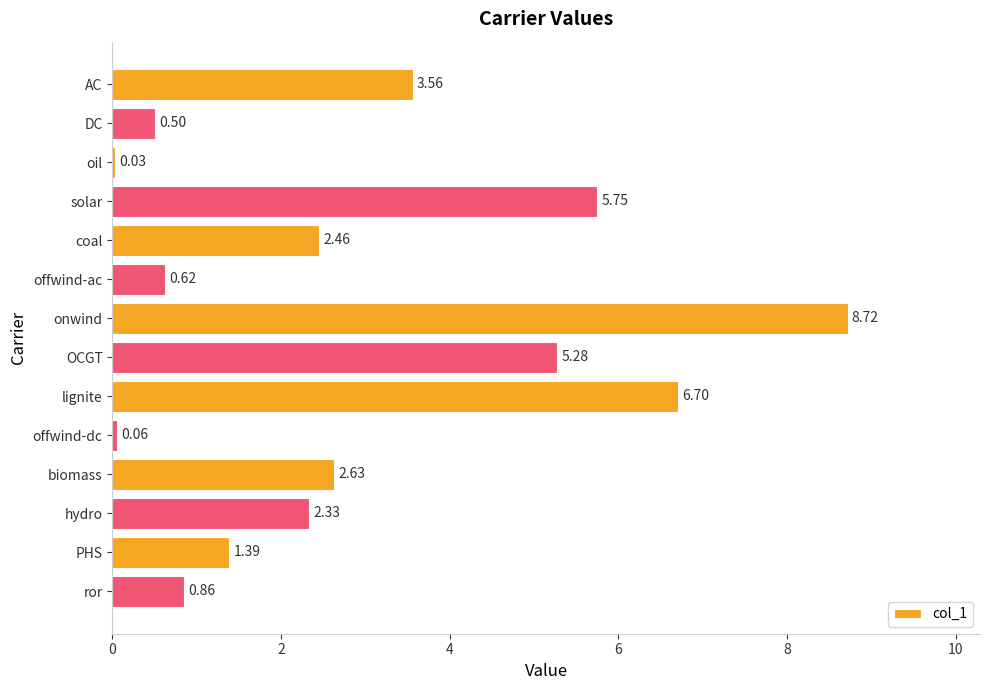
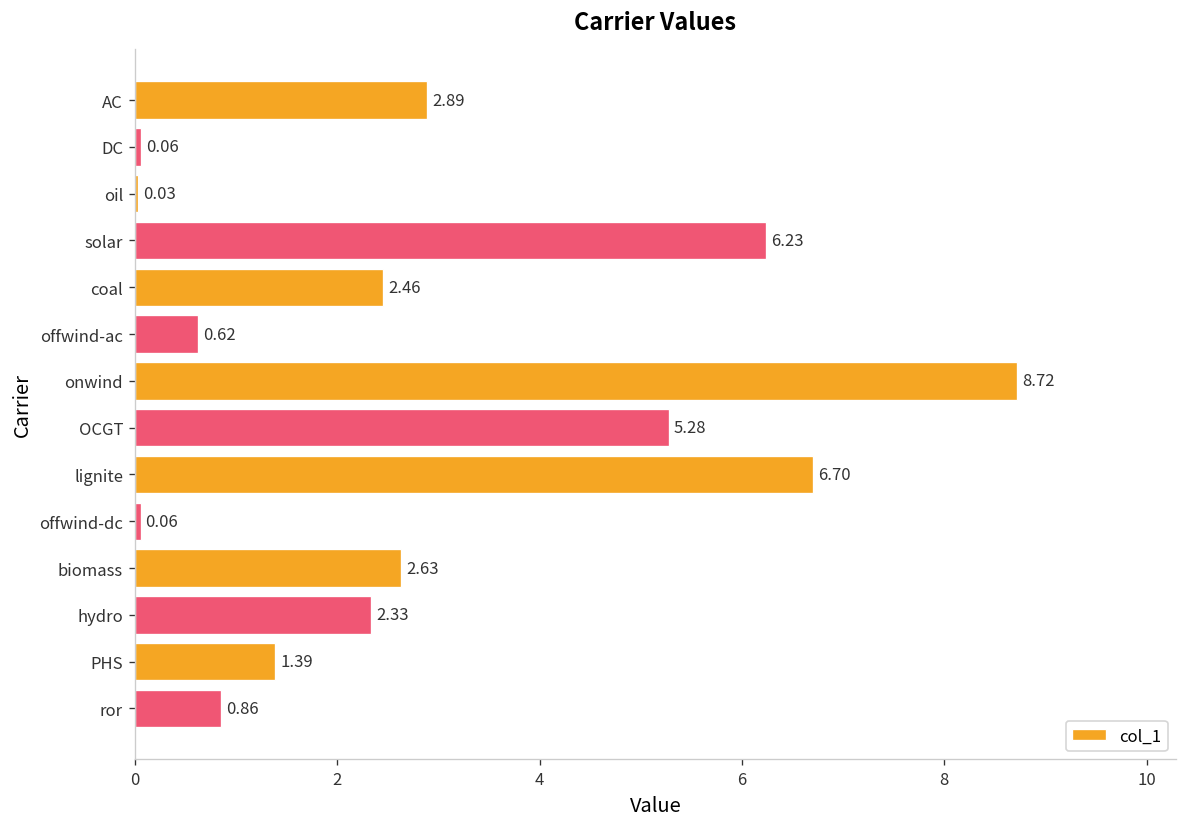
  {
-   "AC": 3.56,
-   "DC": 0.50,
+   "AC": 2.89,
+   "DC": 0.06,
    "oil": 0.03,
-   "solar": 5.75,
+   "solar": 6.23,
    "coal": 2.46,
    "offwind-ac": 0.62,
    "onwind": 8.72,
    "OCGT": 5.28,
    "lignite": 6.70,
    "offwind-dc": 0.06,
    "biomass": 2.63,
    "hydro": 2.33,
    "PHS": 1.39,
    "ror": 0.86
  }
